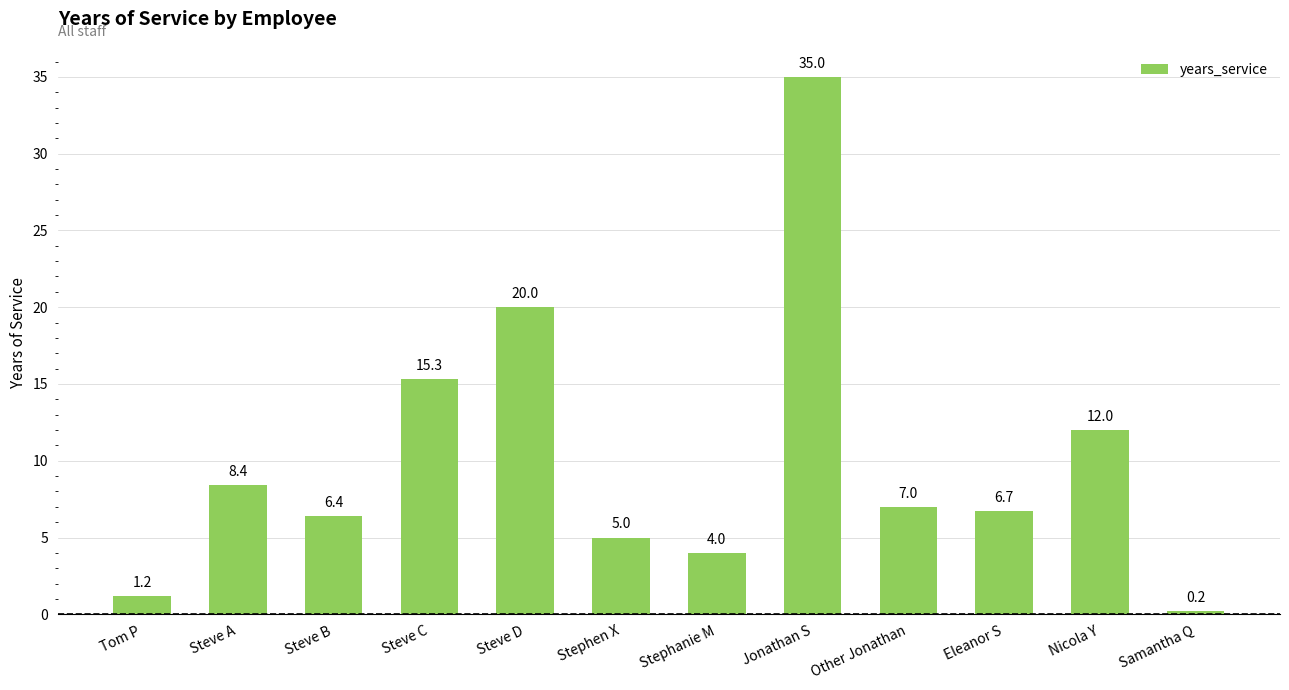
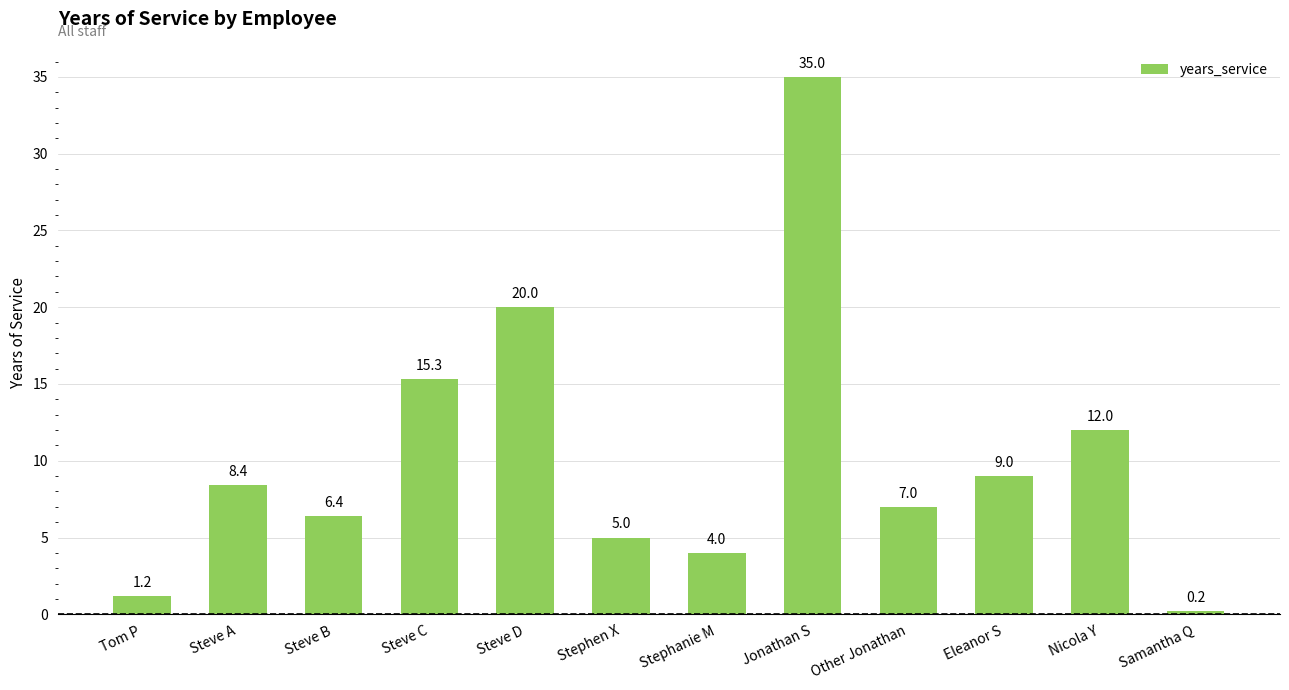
  {
    "Tom P": 1.2,
    "Steve A": 8.4,
    "Steve B": 6.4,
    "Steve C": 15.3,
    "Steve D": 20.0,
    "Stephen X": 5.0,
    "Stephanie M": 4.0,
    "Jonathan S": 35.0,
    "Other Jonathan": 7.0,
-   "Eleanor S": 6.7,
+   "Eleanor S": 9.0,
    "Nicola Y": 12.0,
    "Samantha Q": 0.2
  }
